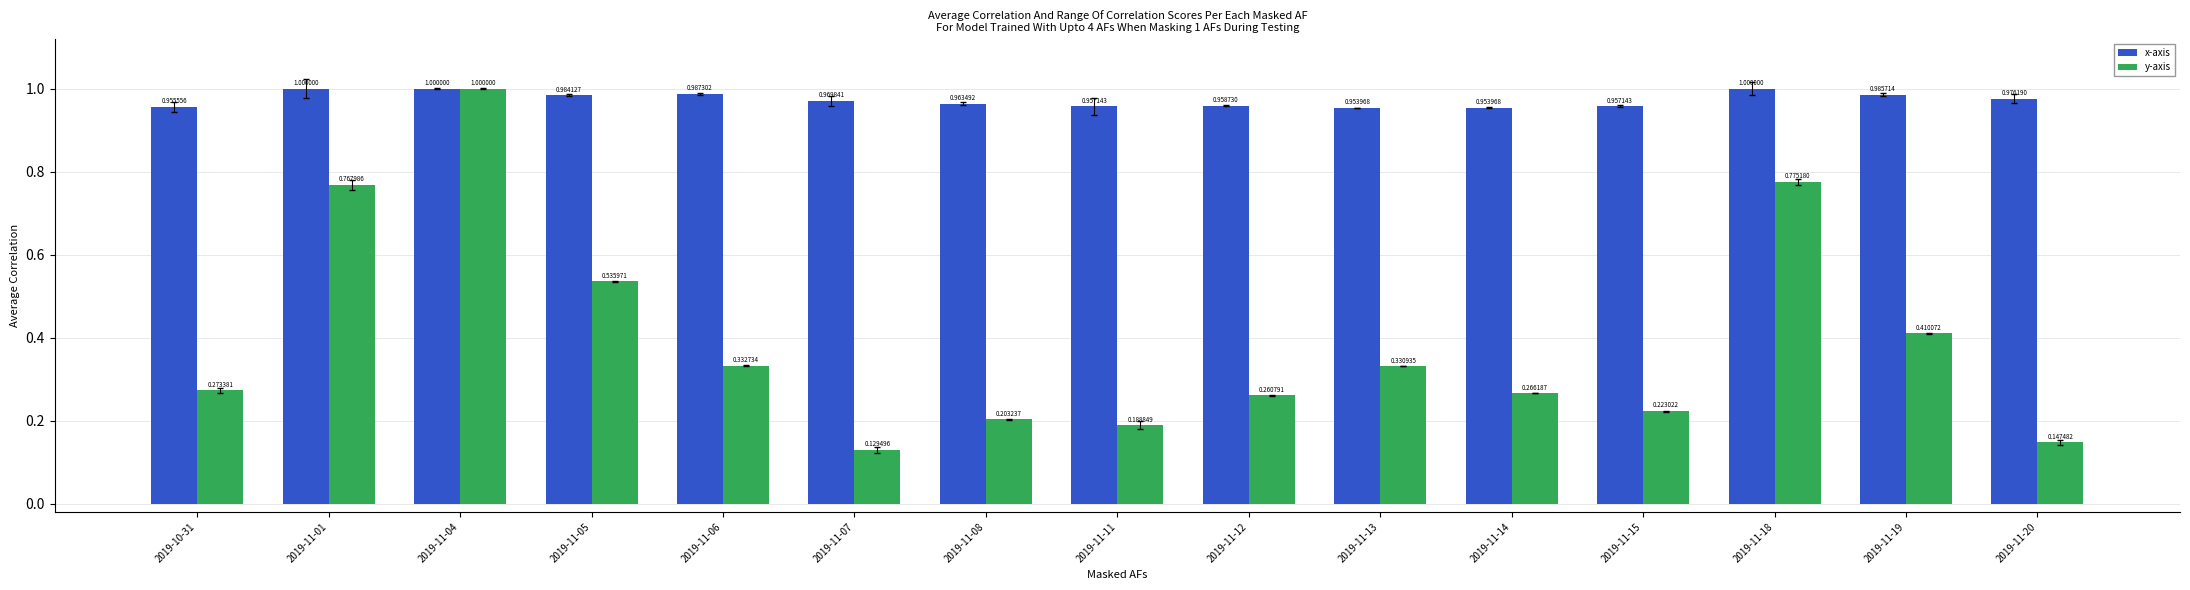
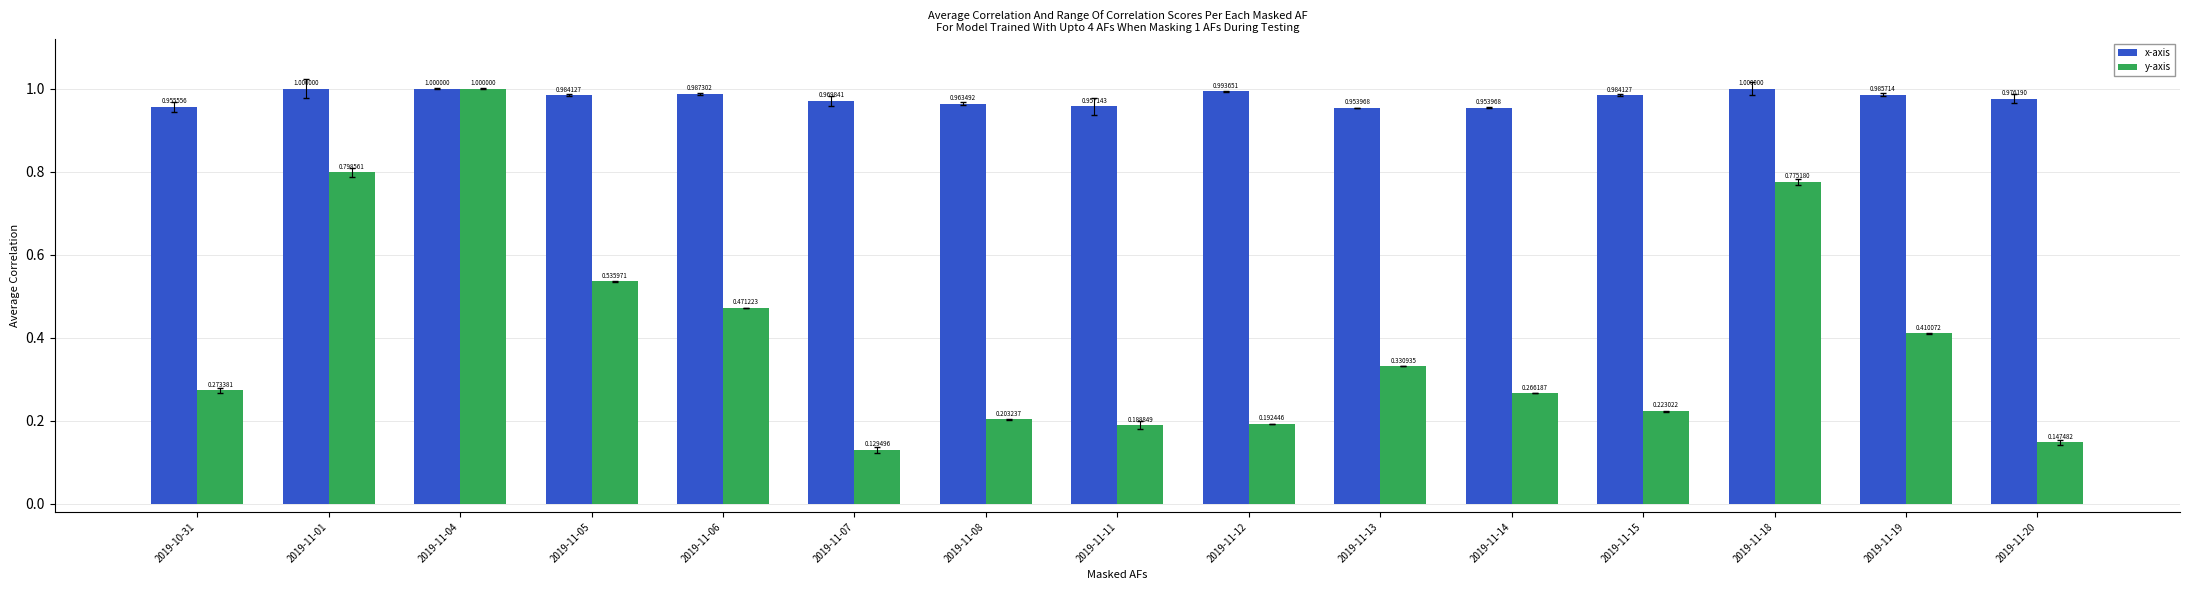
  {
    "x-axis": {
-     "2019-11-12": 0.958730,
-     "2019-11-15": 0.957143
+     "2019-11-12": 0.993651,
+     "2019-11-15": 0.984127
    },
    "y-axis": {
-     "2019-11-01": 0.767986,
-     "2019-11-06": 0.332734,
-     "2019-11-12": 0.260791
+     "2019-11-01": 0.798561,
+     "2019-11-06": 0.471223,
+     "2019-11-12": 0.192446
    }
  }
